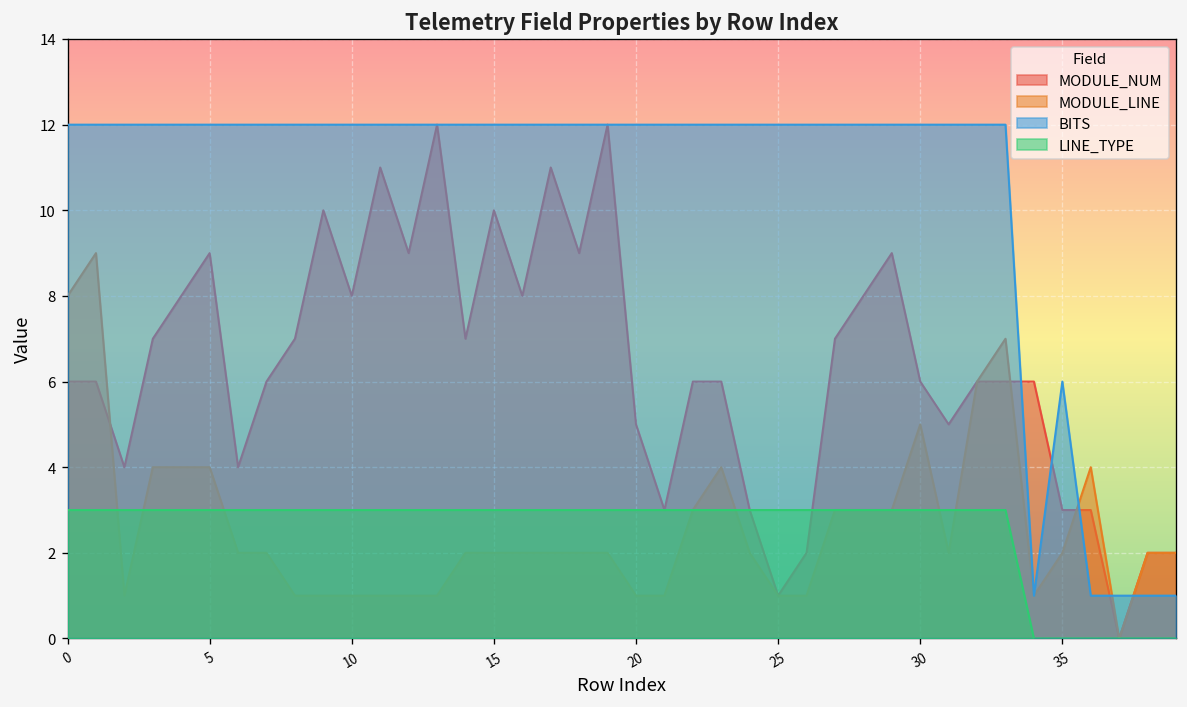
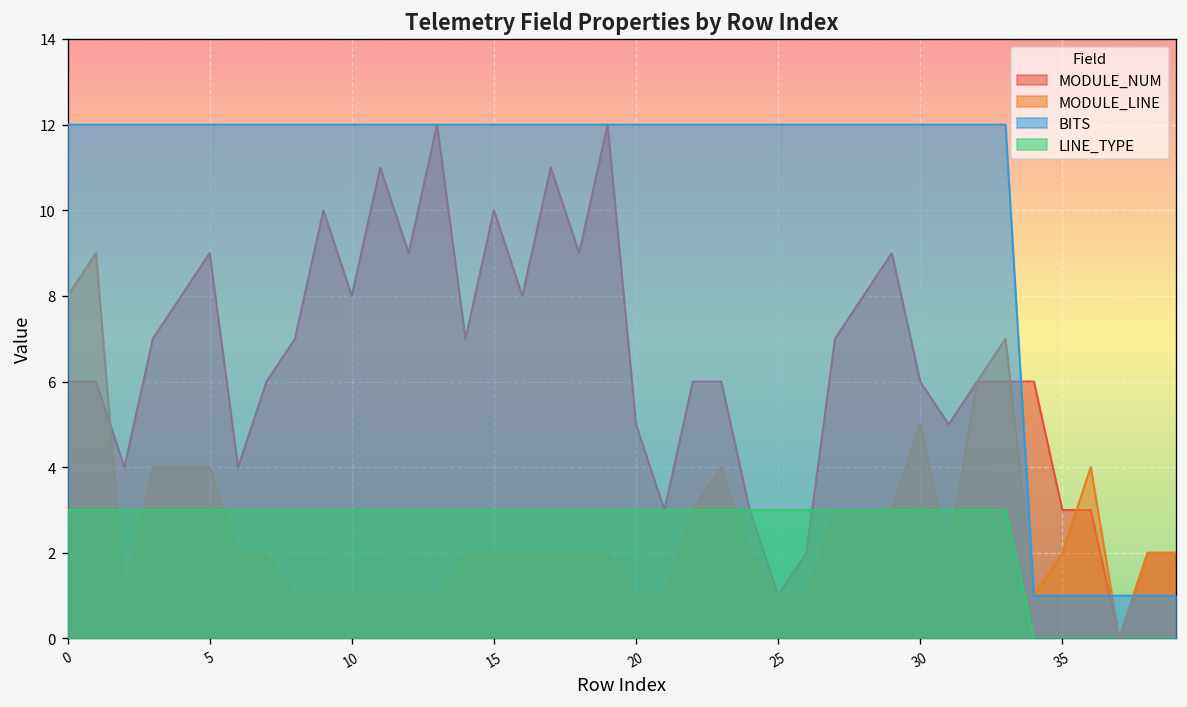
  {
    "BITS": {
      "0": 12,
      "5": 12,
      "10": 12,
      "15": 12,
      "20": 12,
      "25": 12,
      "30": 12,
-     "35": 6
+     "35": 1
    },
    "LINE_TYPE": {
      "0": 3,
      "5": 3,
      "10": 3,
      "15": 3,
      "20": 3,
      "25": 3,
      "30": 3,
      "35": 0
    }
  }
